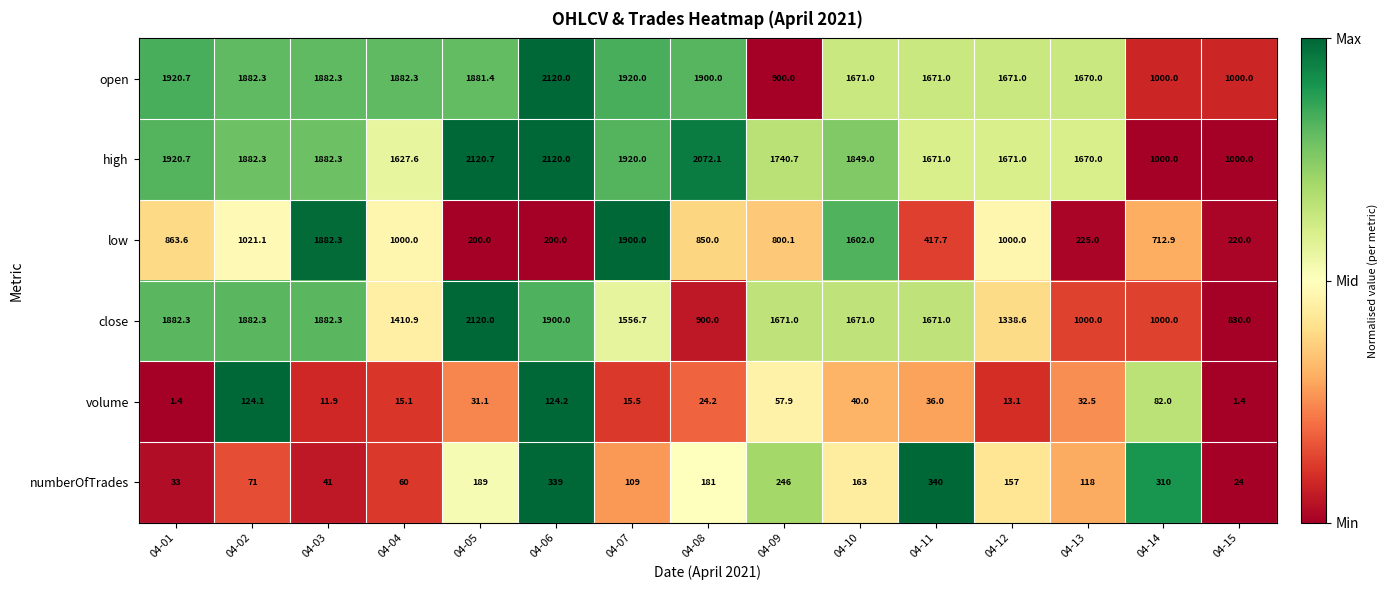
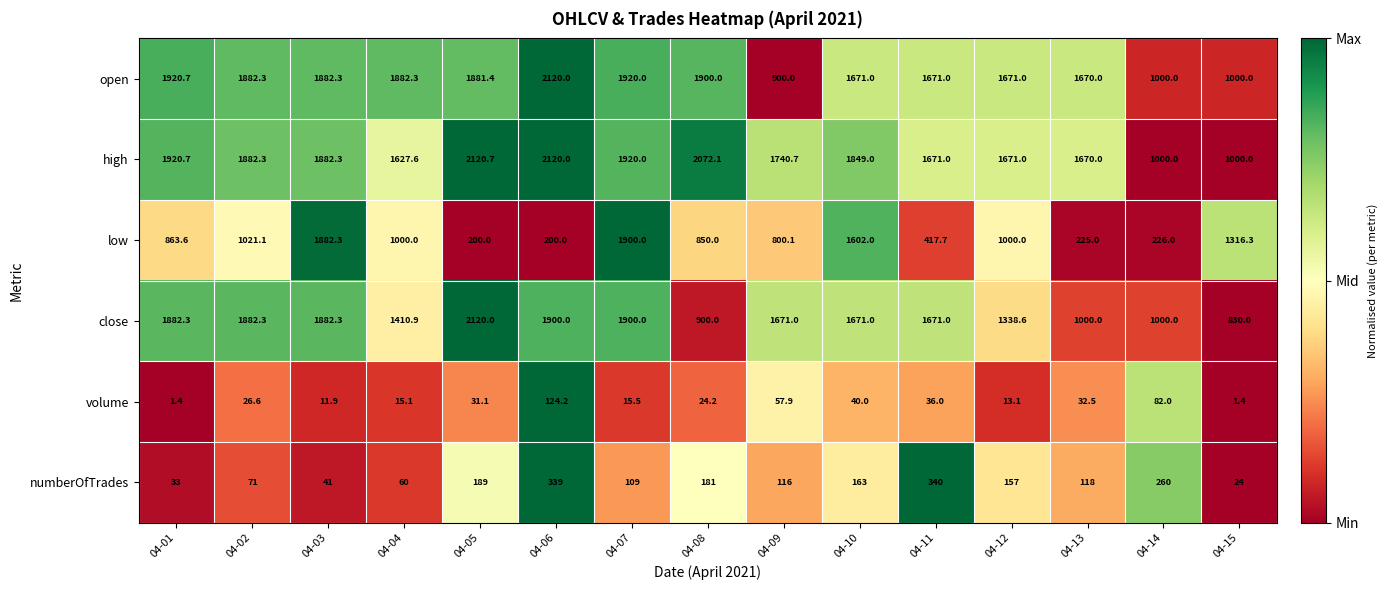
  {
    "open": {
      "04-01": 1920.7,
      "04-02": 1882.3,
      "04-03": 1882.3,
      "04-04": 1882.3,
      "04-05": 1881.4,
      "04-06": 2120.0,
      "04-07": 1920.0,
      "04-08": 1900.0,
      "04-09": 900.0,
      "04-10": 1671.0,
      "04-11": 1671.0,
      "04-12": 1671.0,
      "04-13": 1670.0,
      "04-14": 1000.0,
      "04-15": 1000.0
    },
    "high": {
      "04-01": 1920.7,
      "04-02": 1882.3,
      "04-03": 1882.3,
      "04-04": 1627.6,
      "04-05": 2120.7,
      "04-06": 2120.0,
      "04-07": 1920.0,
      "04-08": 2072.1,
      "04-09": 1740.7,
      "04-10": 1849.0,
      "04-11": 1671.0,
      "04-12": 1671.0,
      "04-13": 1670.0,
      "04-14": 1000.0,
      "04-15": 1000.0
    },
    "low": {
      "04-01": 863.6,
      "04-02": 1021.1,
      "04-03": 1882.3,
      "04-04": 1000.0,
      "04-05": 200.0,
      "04-06": 200.0,
      "04-07": 1900.0,
      "04-08": 850.0,
      "04-09": 800.1,
      "04-10": 1602.0,
      "04-11": 417.7,
      "04-12": 1000.0,
      "04-13": 225.0,
-     "04-14": 712.9,
-     "04-15": 220.0
+     "04-14": 226.0,
+     "04-15": 1316.3
    },
    "close": {
      "04-01": 1882.3,
      "04-02": 1882.3,
      "04-03": 1882.3,
      "04-04": 1410.9,
      "04-05": 2120.0,
      "04-06": 1900.0,
-     "04-07": 1556.7,
+     "04-07": 1900.0,
      "04-08": 900.0,
      "04-09": 1671.0,
      "04-10": 1671.0,
      "04-11": 1671.0,
      "04-12": 1338.6,
      "04-13": 1000.0,
      "04-14": 1000.0,
      "04-15": 830.0
    },
    "volume": {
      "04-01": 1.4,
-     "04-02": 124.1,
+     "04-02": 26.6,
      "04-03": 11.9,
      "04-04": 15.1,
      "04-05": 31.1,
      "04-06": 124.2,
      "04-07": 15.5,
      "04-08": 24.2,
      "04-09": 57.9,
      "04-10": 40.0,
      "04-11": 36.0,
      "04-12": 13.1,
      "04-13": 32.5,
      "04-14": 82.0,
      "04-15": 1.4
    },
    "numberOfTrades": {
      "04-01": 33,
      "04-02": 71,
      "04-03": 41,
      "04-04": 60,
      "04-05": 189,
      "04-06": 339,
      "04-07": 109,
      "04-08": 181,
-     "04-09": 246,
+     "04-09": 116,
      "04-10": 163,
      "04-11": 340,
      "04-12": 157,
      "04-13": 118,
-     "04-14": 310,
+     "04-14": 260,
      "04-15": 24
    }
  }
